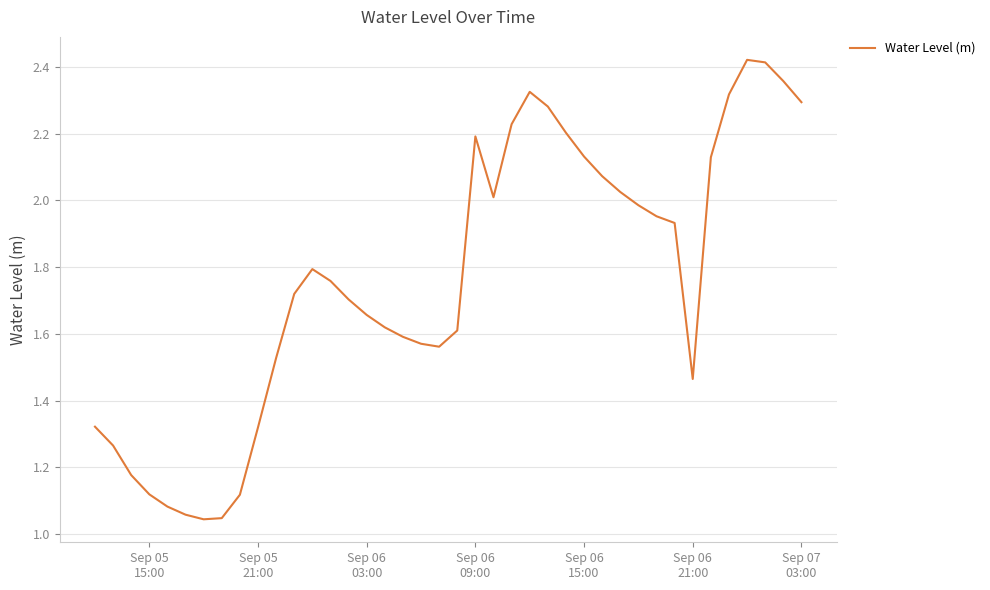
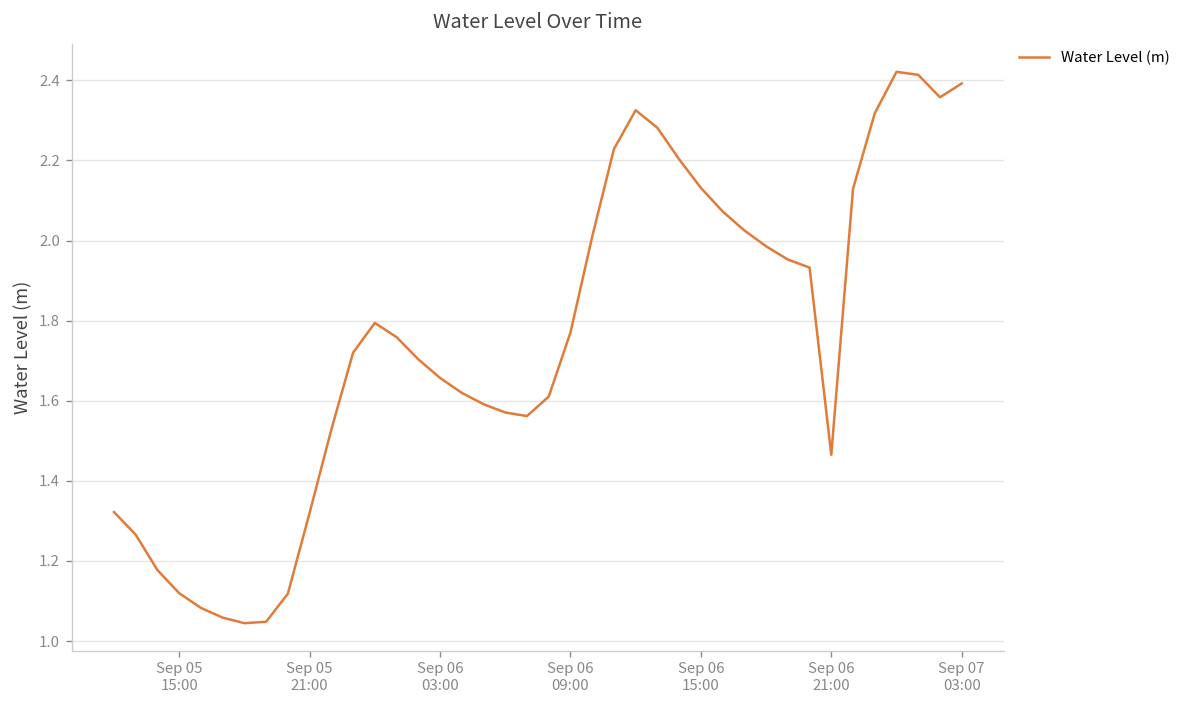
  {
    "Sep 05 15:00": 1.12,
    "Sep 05 21:00": 1.32,
    "Sep 06 03:00": 1.66,
-   "Sep 06 09:00": 2.19,
+   "Sep 06 09:00": 1.77,
    "Sep 06 15:00": 2.13,
    "Sep 06 21:00": 1.47,
-   "Sep 07 03:00": 2.29
+   "Sep 07 03:00": 2.39
  }
